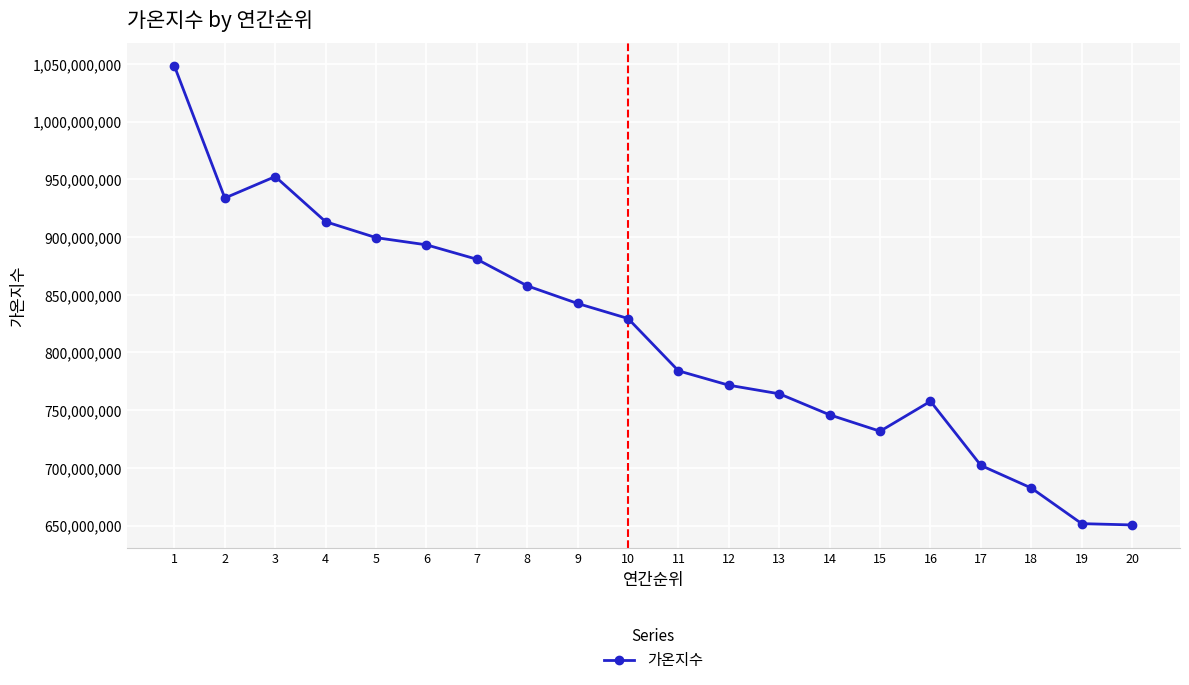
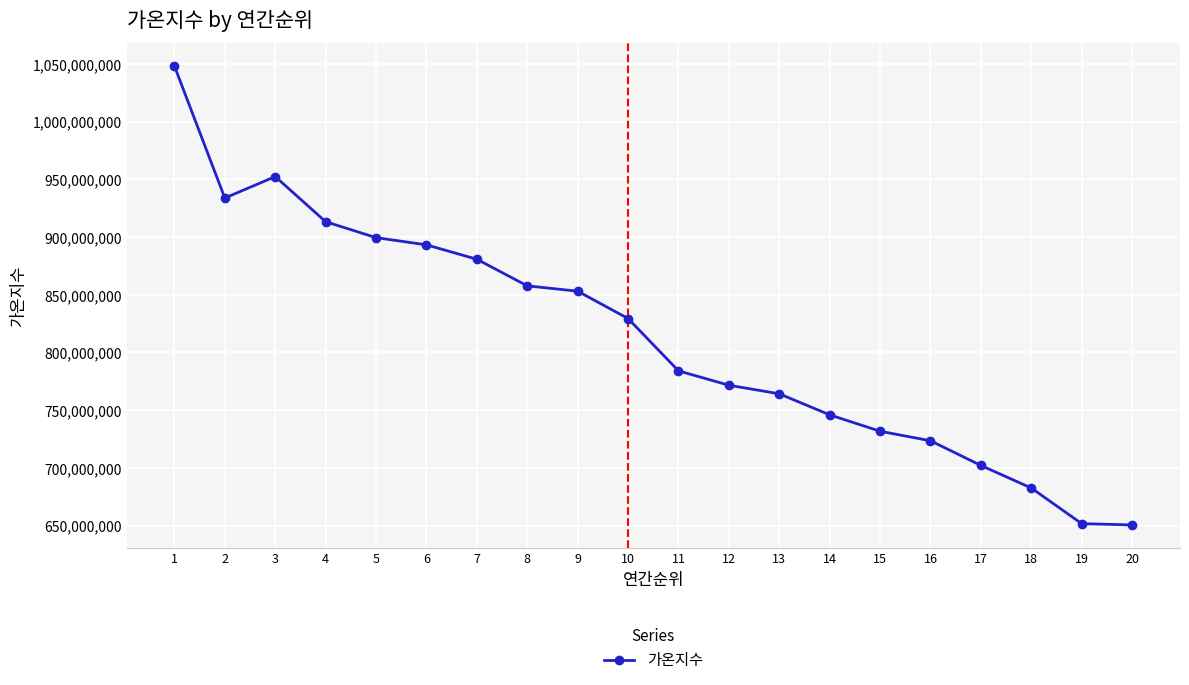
  {
    "1": "1,048,000,000",
    "2": "934,000,000",
    "3": "952,000,000",
    "4": "913,000,000",
    "5": "900,000,000",
    "6": "893,000,000",
    "7": "881,000,000",
    "8": "858,000,000",
-   "9": "842,000,000",
+   "9": "853,000,000",
    "10": "829,000,000",
    "11": "784,000,000",
    "12": "772,000,000",
    "13": "764,000,000",
    "14": "746,000,000",
    "15": "732,000,000",
-   "16": "758,000,000",
+   "16": "723,000,000",
    "17": "702,000,000",
    "18": "682,000,000",
    "19": "652,000,000",
    "20": "651,000,000"
  }
